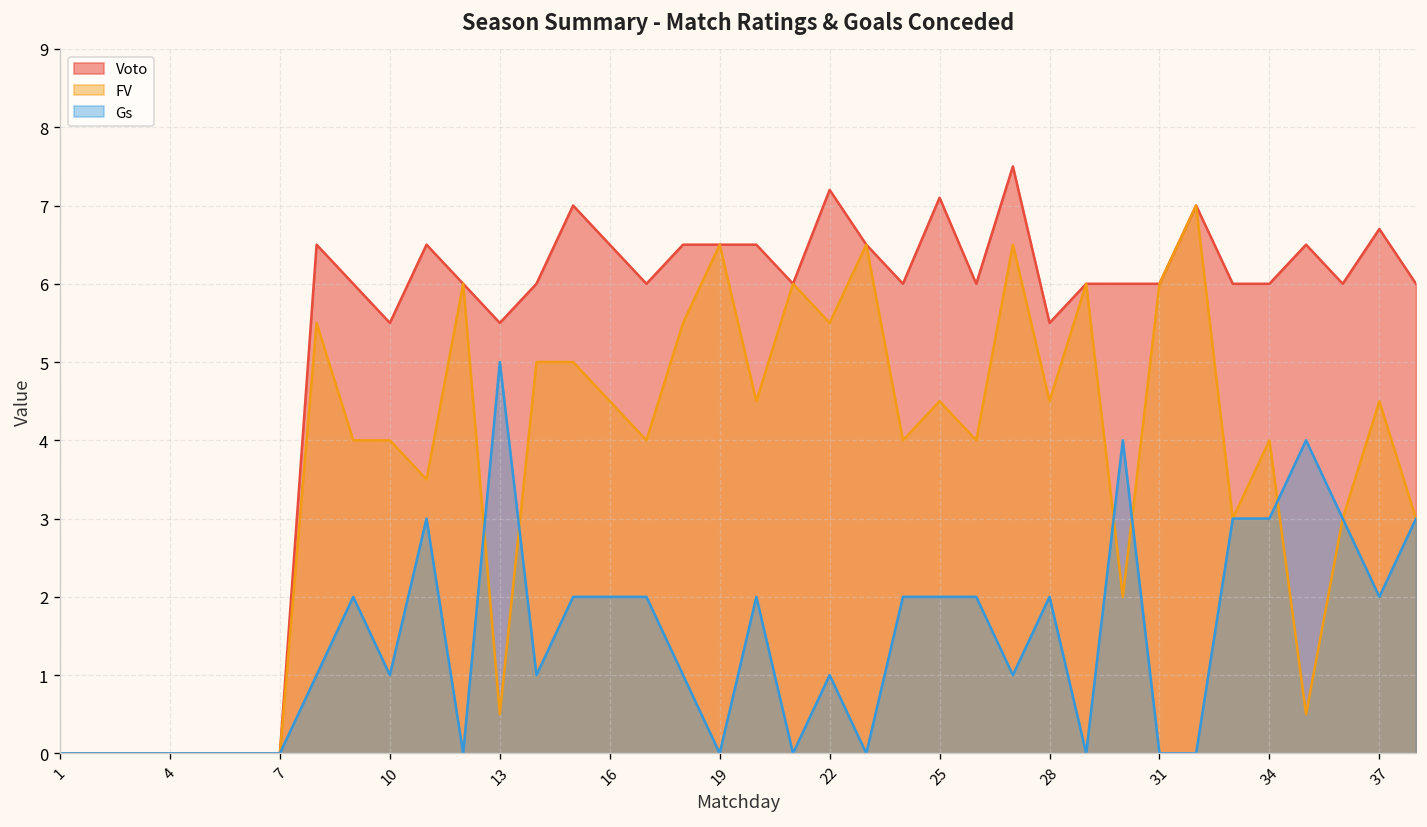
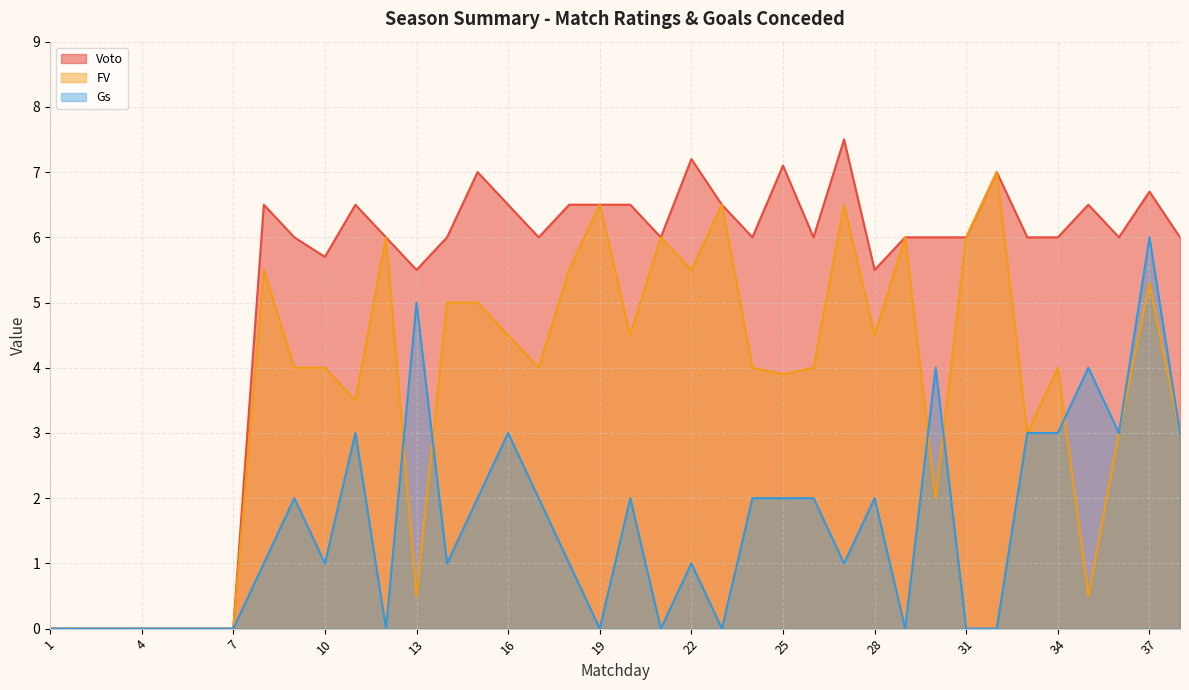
  {
    "Voto": {
-     "10": 5.5,
+     "10": 5.7,
      "13": 5.5,
      "16": 6.5,
      "22": 7.2,
      "25": 7.1,
      "28": 5.5,
      "34": 6.0,
      "37": 6.7
    },
    "FV": {
      "10": 4.0,
      "13": 0.5,
      "16": 4.5,
      "22": 5.5,
-     "25": 4.5,
+     "25": 3.9,
      "28": 4.5,
      "34": 4.0,
-     "37": 4.5
+     "37": 5.3
    },
    "Gs": {
      "10": 1,
      "13": 5,
-     "16": 2,
+     "16": 3,
      "19": 0,
      "22": 1,
      "25": 2,
      "28": 2,
      "31": 0,
      "34": 3,
-     "37": 2
+     "37": 6
    }
  }
